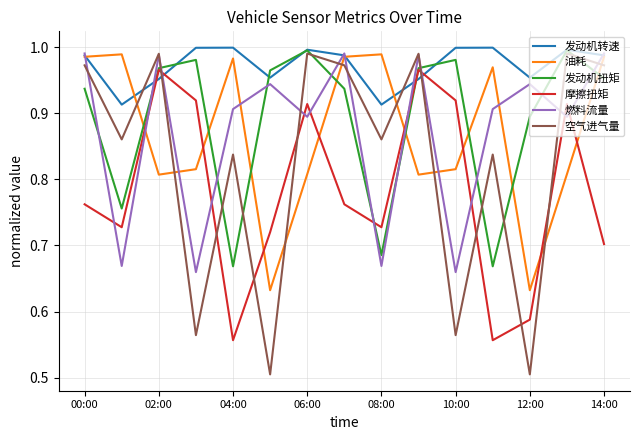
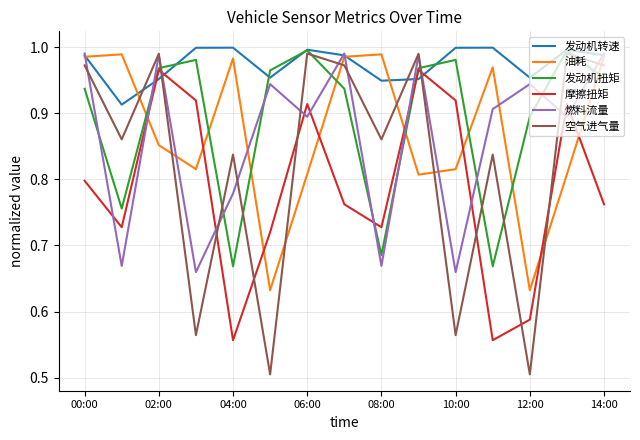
  {
    "发动机转速": {
      "02:00": 0.95,
      "04:00": 1.00,
-     "08:00": 0.91,
+     "08:00": 0.95,
      "10:00": 1.00
    },
    "油耗": {
-     "02:00": 0.81,
+     "02:00": 0.85,
      "04:00": 0.98,
      "06:00": 0.81,
      "08:00": 0.99,
      "10:00": 0.82,
      "12:00": 0.63
    },
    "发动机扭矩": {
      "00:00": 0.94,
      "04:00": 0.67,
      "08:00": 0.69,
      "10:00": 0.98
    },
    "摩擦扭矩": {
-     "00:00": 0.76,
+     "00:00": 0.80,
      "04:00": 0.56,
      "06:00": 0.91,
      "08:00": 0.73,
      "10:00": 0.92,
      "12:00": 0.59,
-     "14:00": 0.70
+     "14:00": 0.76
    },
    "燃料流量": {
-     "04:00": 0.91,
+     "04:00": 0.78,
      "06:00": 0.89,
      "08:00": 0.67,
      "10:00": 0.66
    },
    "空气进气量": {
      "00:00": 0.97,
      "04:00": 0.84,
      "06:00": 0.99,
      "08:00": 0.86,
      "10:00": 0.56,
      "12:00": 0.50
    }
  }
